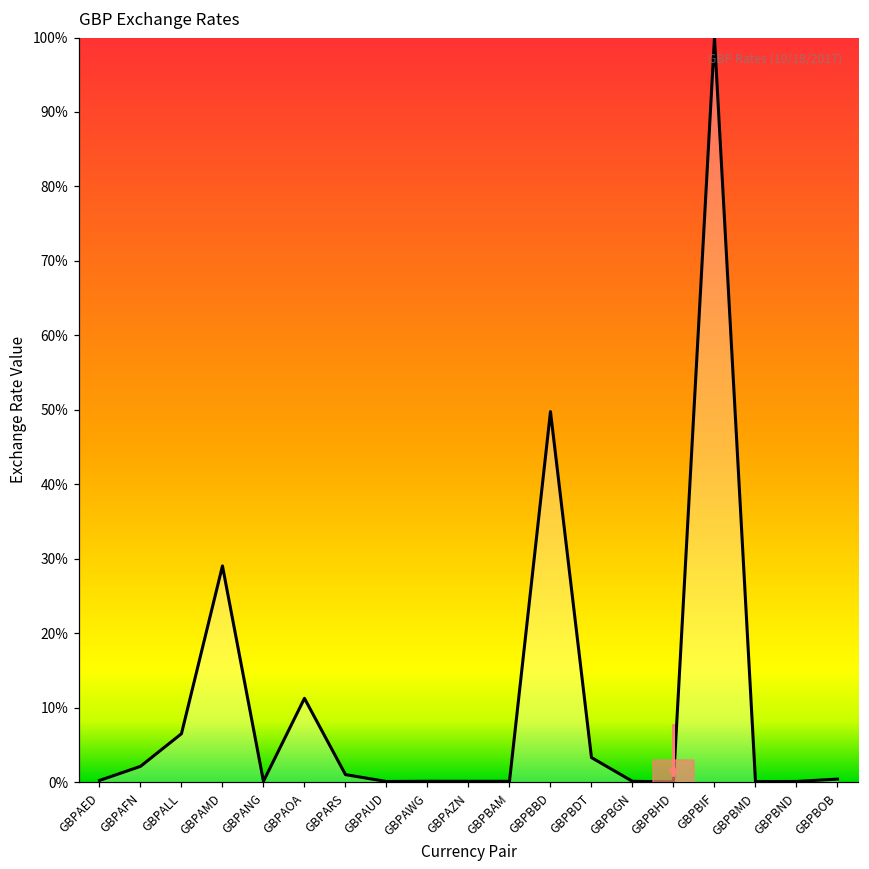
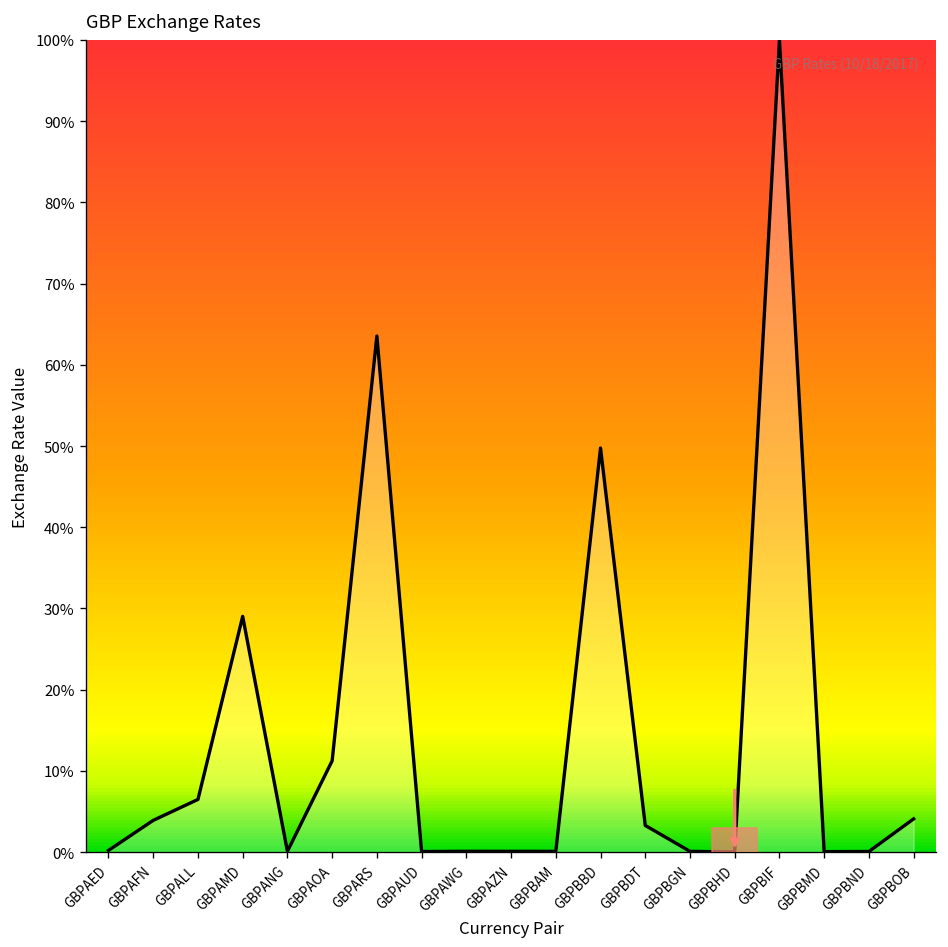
  {
    "GBPAED": "0%",
-   "GBPAFN": "2%",
+   "GBPAFN": "4%",
    "GBPALL": "6%",
    "GBPAMD": "29%",
    "GBPANG": "0%",
    "GBPAOA": "11%",
-   "GBPARS": "1%",
+   "GBPARS": "64%",
    "GBPAUD": "0%",
    "GBPAWG": "0%",
    "GBPAZN": "0%",
    "GBPBAM": "0%",
    "GBPBBD": "50%",
    "GBPBDT": "3%",
    "GBPBGN": "0%",
    "GBPBMD": "0%",
    "GBPBND": "0%",
-   "GBPBOB": "0%"
+   "GBPBOB": "4%"
  }
